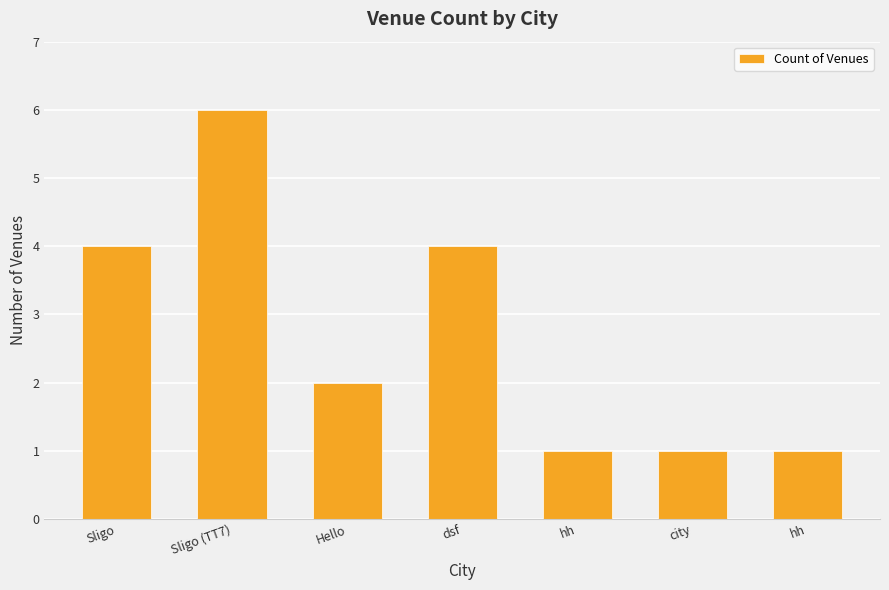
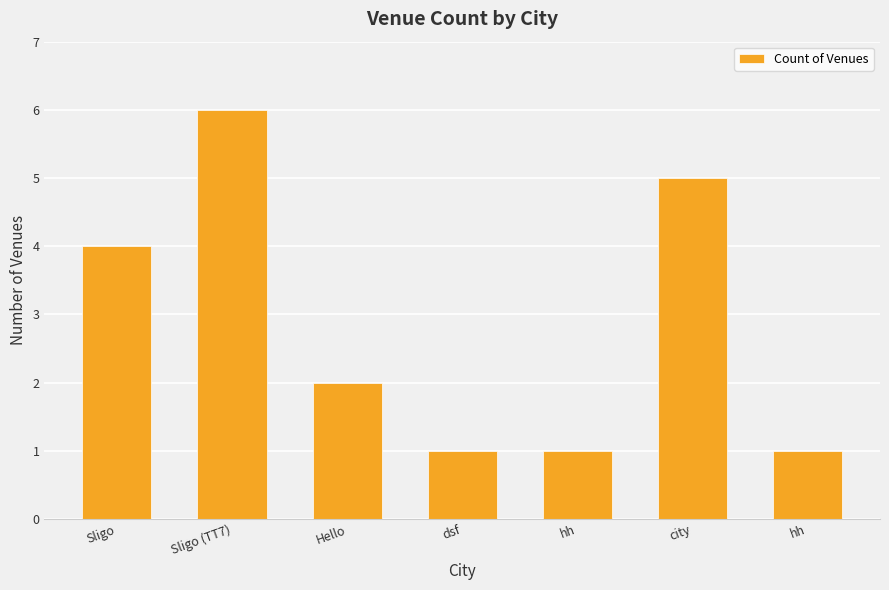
  {
    "Sligo": 4,
    "Sligo (TT7)": 6,
    "Hello": 2,
-   "dsf": 4,
-   "city": 1
+   "dsf": 1,
+   "city": 5
  }
